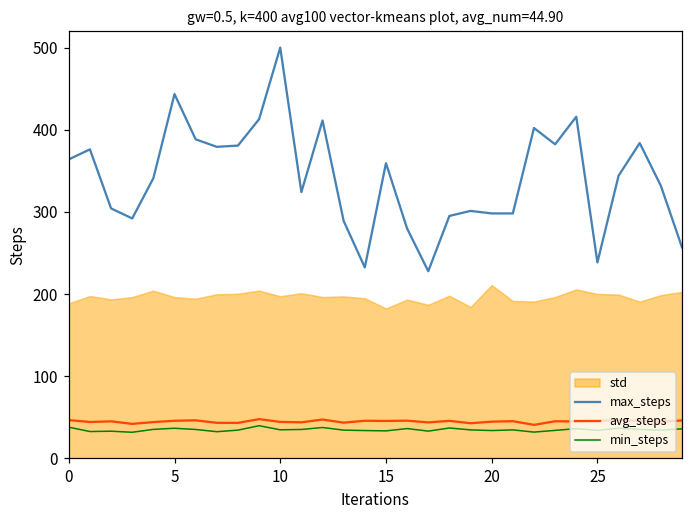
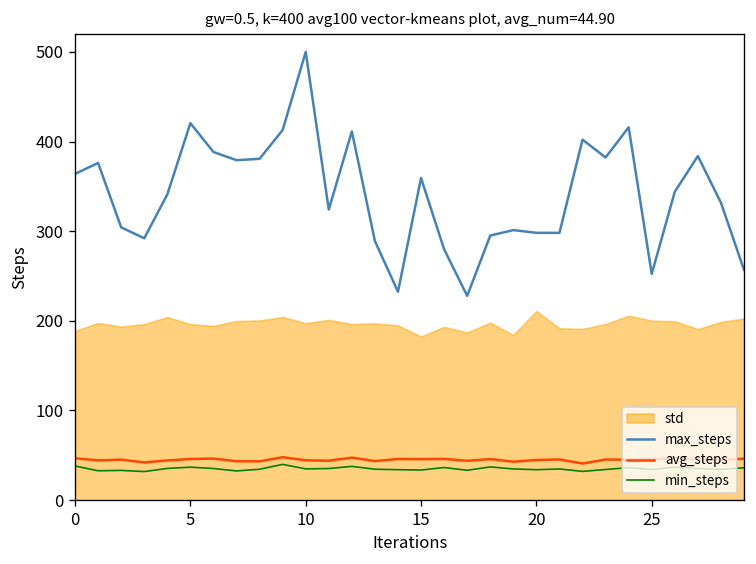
  {
    "max_steps": {
      "0": 360,
-     "5": 440,
+     "5": 420,
      "10": 500,
      "15": 360,
      "20": 300,
-     "25": 240
+     "25": 250
    },
    "std": {
      "0": 190,
      "5": 200,
      "10": 200,
      "15": 180,
      "20": 210,
      "25": 200
    },
    "avg_steps": {
      "0": 50,
      "5": 50,
      "10": 40,
      "15": 50,
      "20": 40
    },
    "min_steps": {
      "0": 40,
      "5": 40,
      "10": 30,
      "15": 30,
      "20": 30
    }
  }
